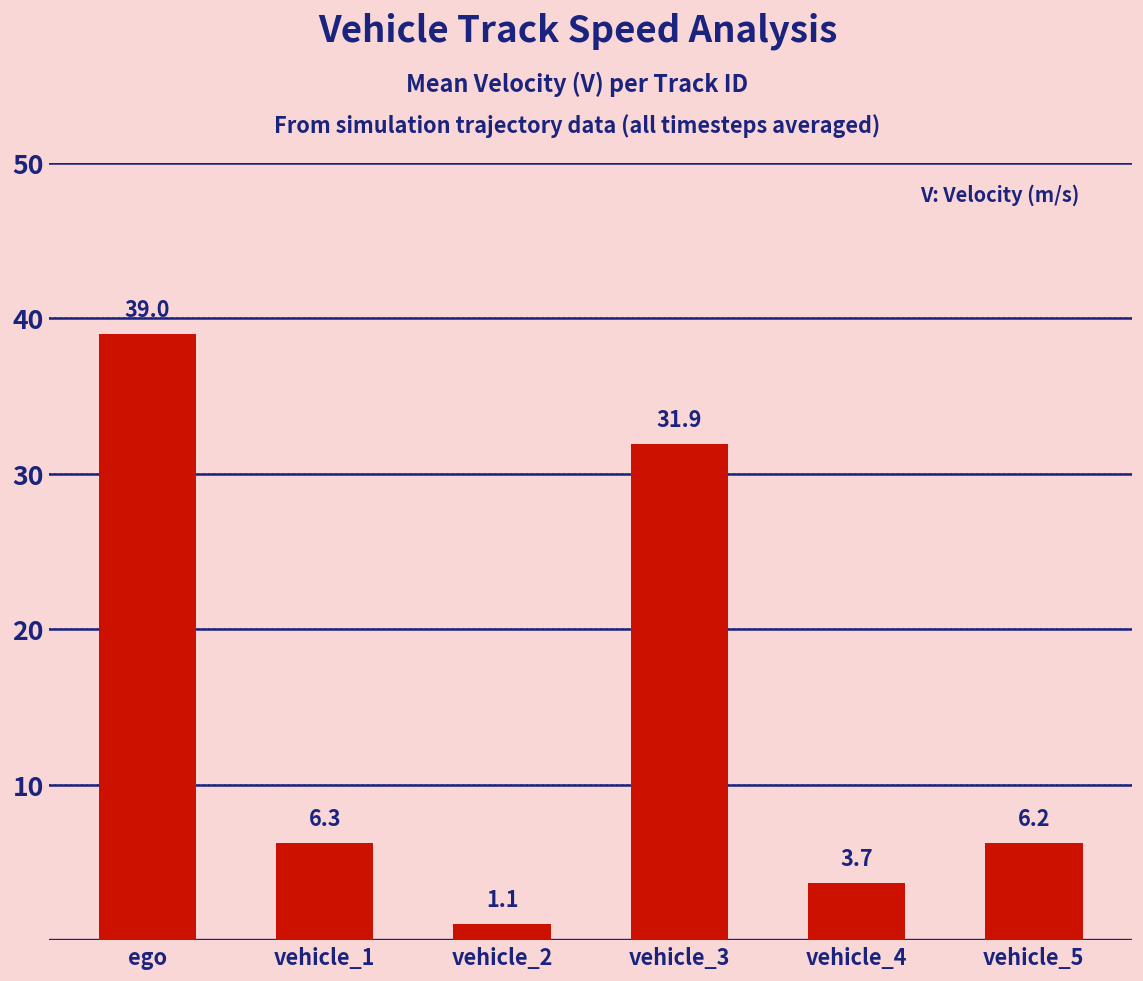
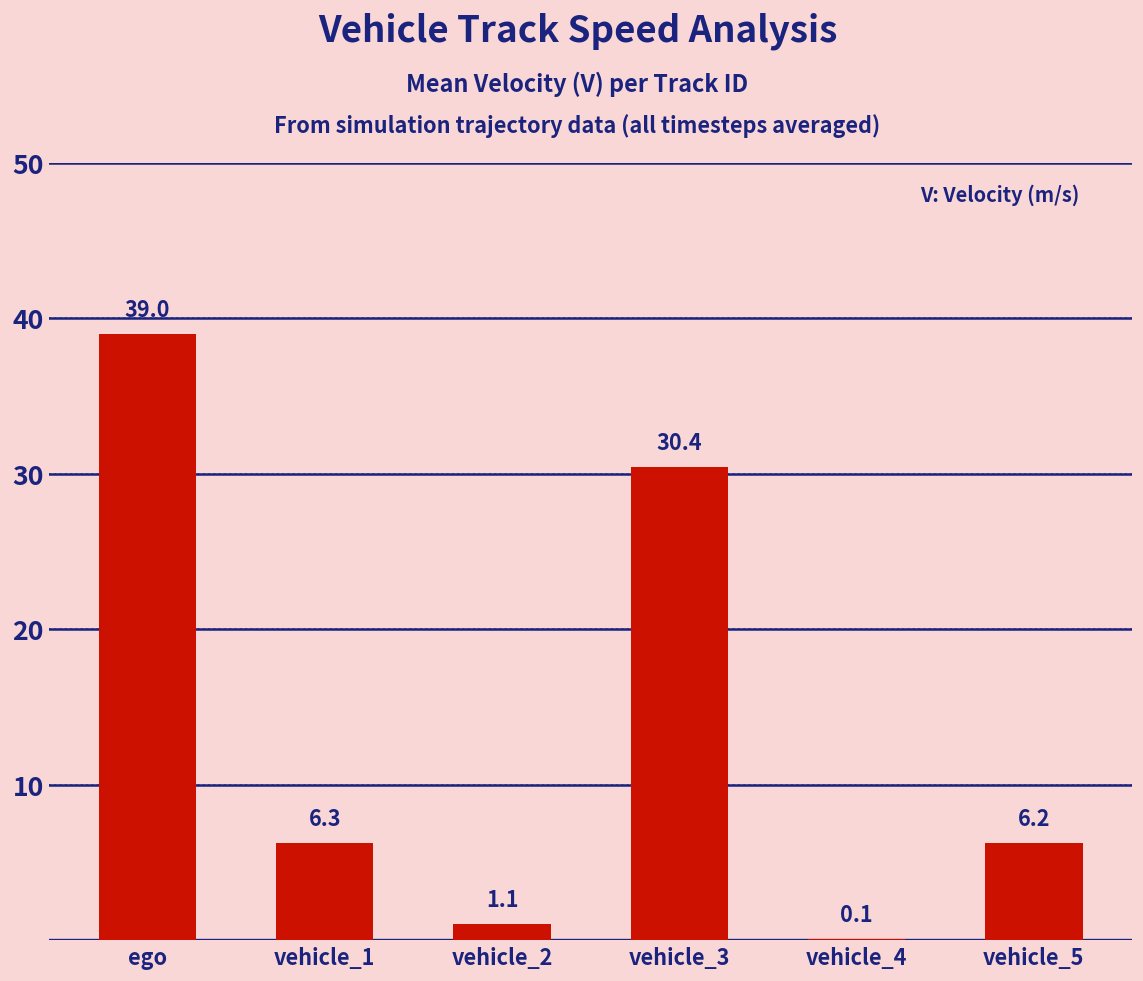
  {
    "ego": 39.0,
    "vehicle_1": 6.3,
    "vehicle_2": 1.1,
-   "vehicle_3": 31.9,
-   "vehicle_4": 3.7,
+   "vehicle_3": 30.4,
+   "vehicle_4": 0.1,
    "vehicle_5": 6.2
  }
